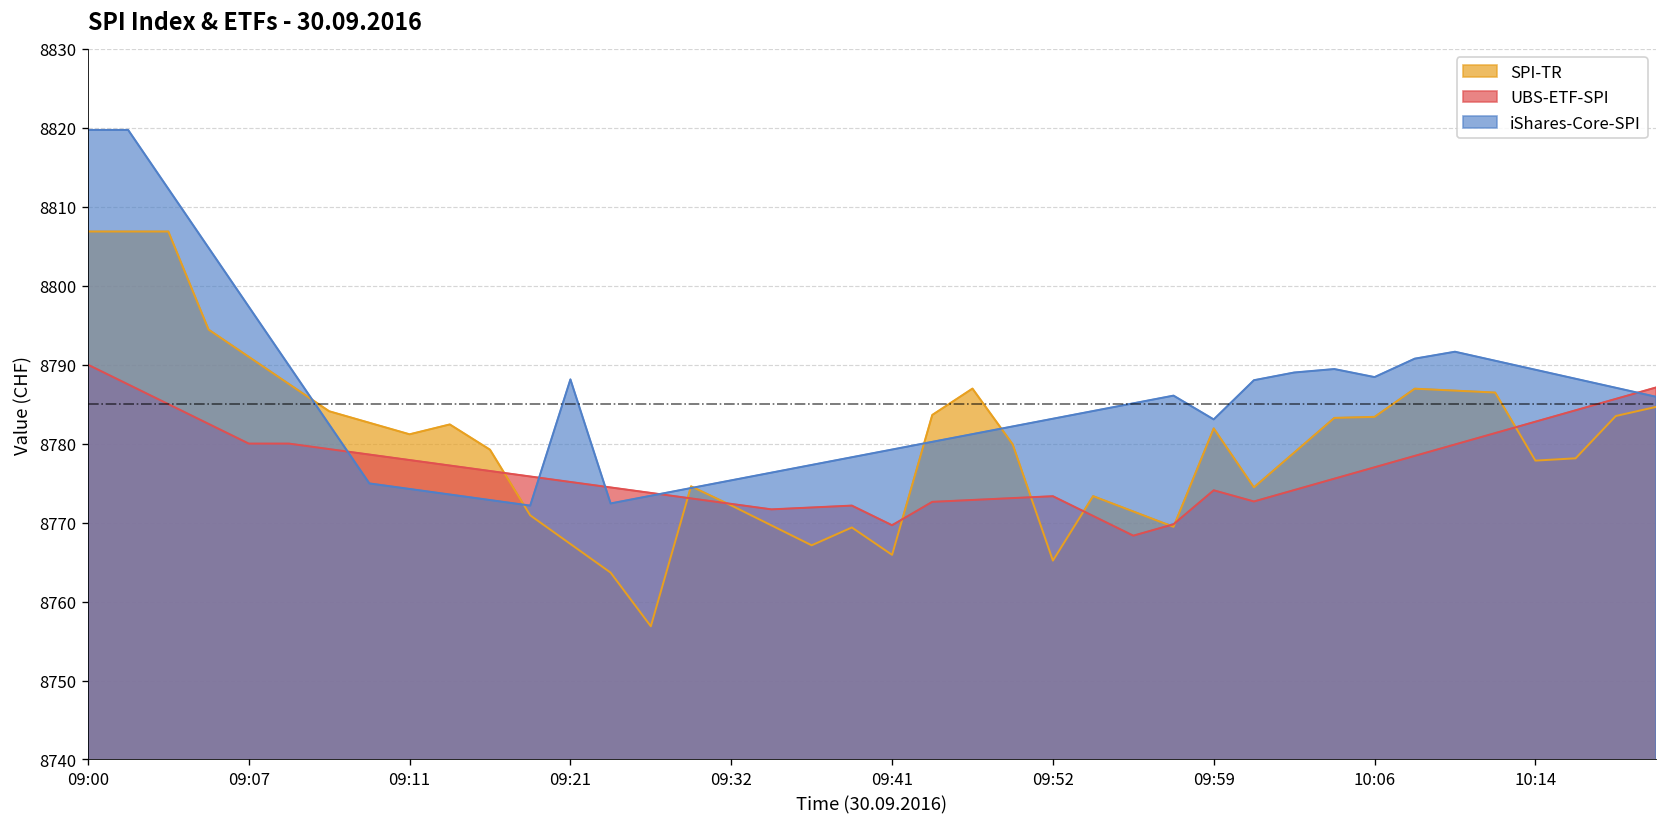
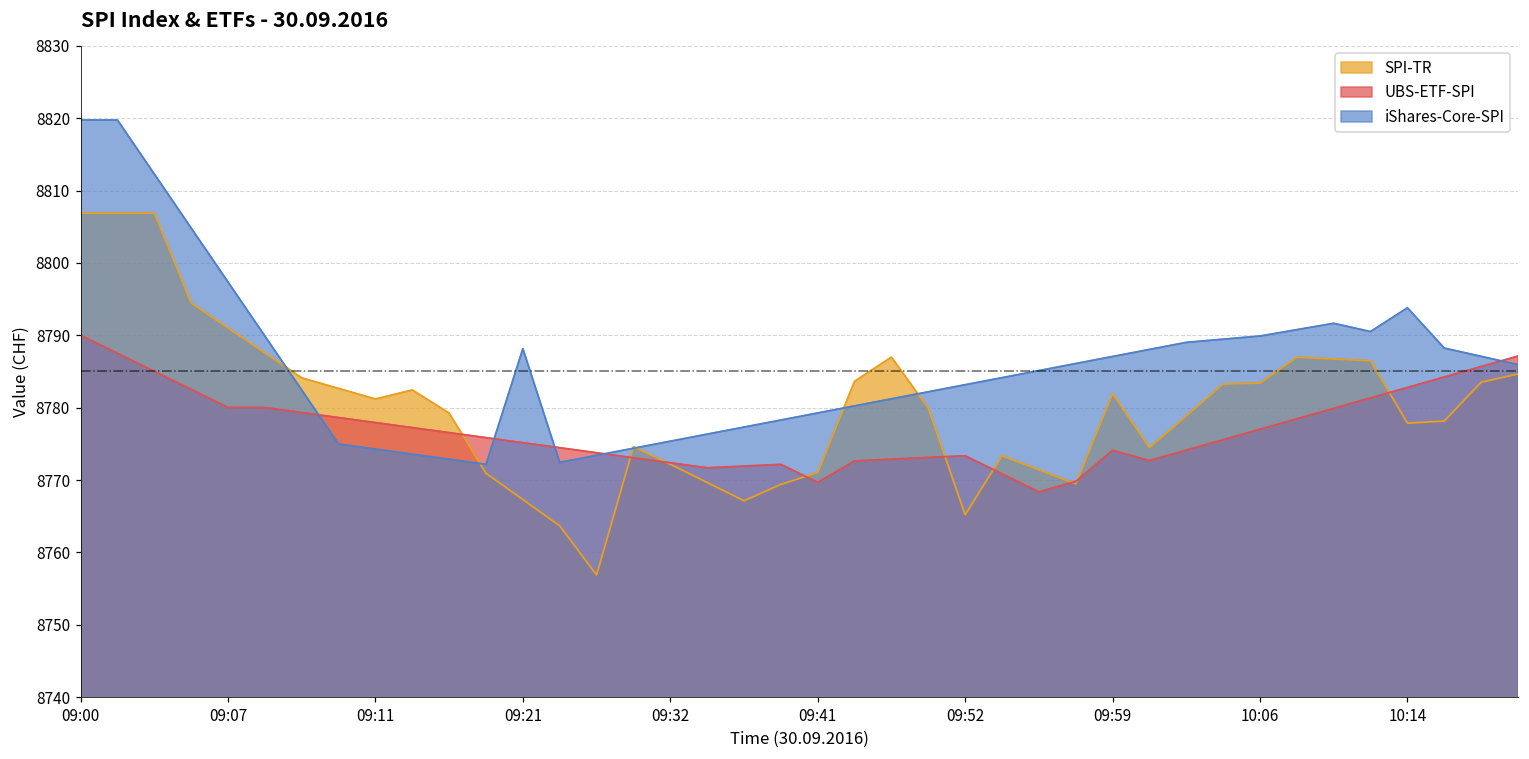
  {
    "SPI-TR": {
      "09:00": 8807,
      "09:11": 8781,
      "09:21": 8767,
-     "09:41": 8766,
+     "09:41": 8771,
      "09:52": 8765,
      "09:59": 8782,
      "10:06": 8783,
      "10:14": 8778
    },
    "UBS-ETF-SPI": {
      "09:00": 8790,
      "09:11": 8778,
      "09:21": 8775,
      "09:41": 8770,
      "09:52": 8773,
      "09:59": 8774,
      "10:06": 8777,
      "10:14": 8783
    },
    "iShares-Core-SPI": {
      "09:00": 8820,
      "09:11": 8774,
      "09:21": 8788,
      "09:32": 8775,
      "09:41": 8779,
      "09:52": 8783,
-     "09:59": 8783,
-     "10:06": 8788,
-     "10:14": 8789
+     "09:59": 8787,
+     "10:06": 8790,
+     "10:14": 8794
    }
  }
